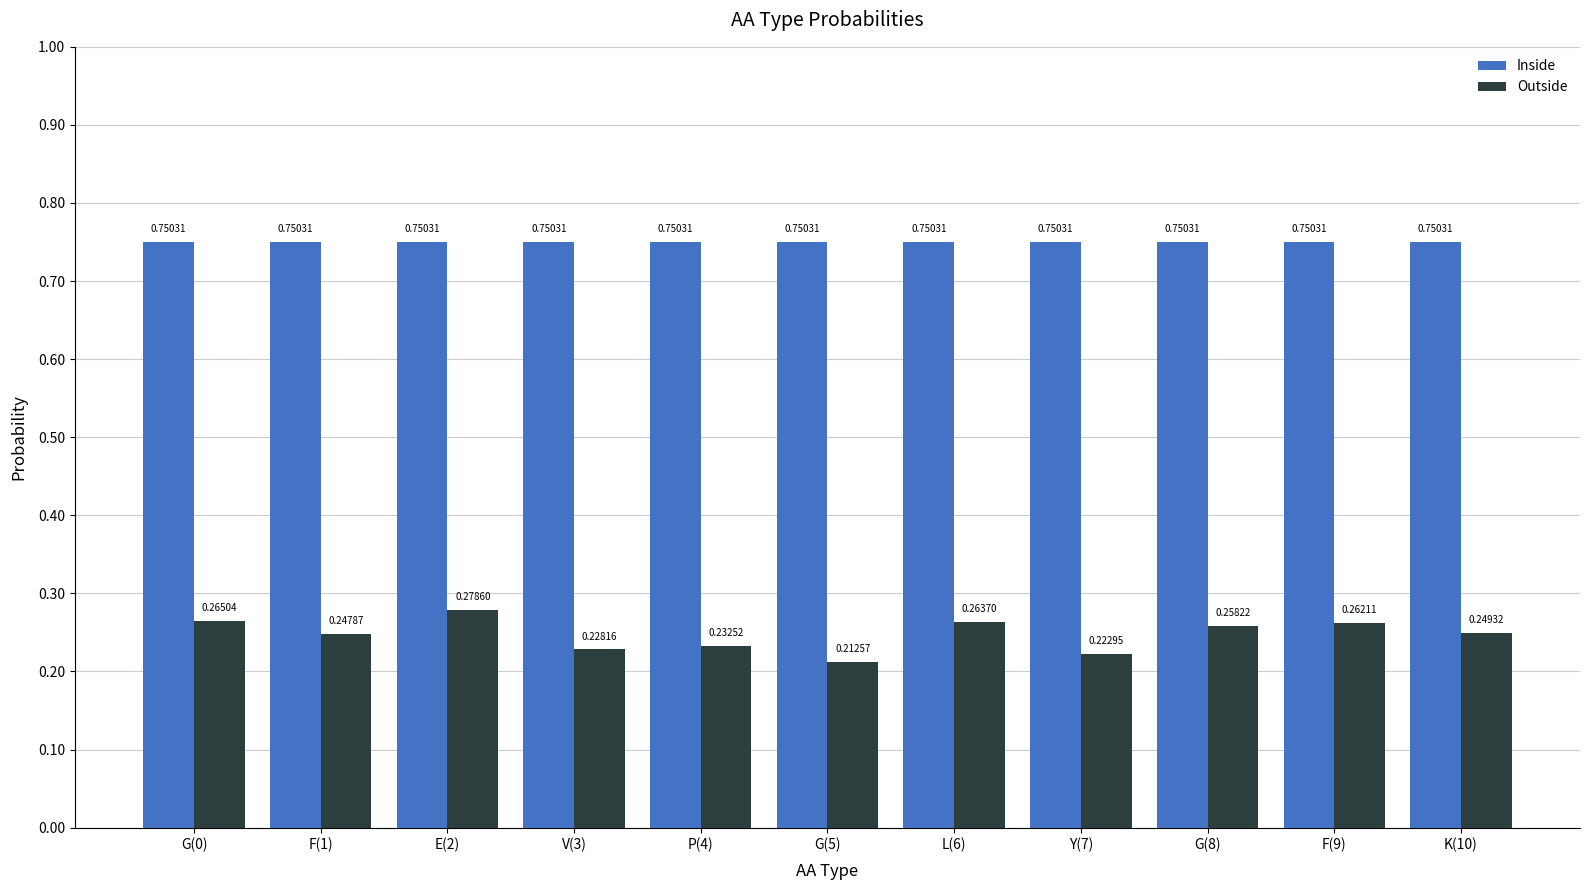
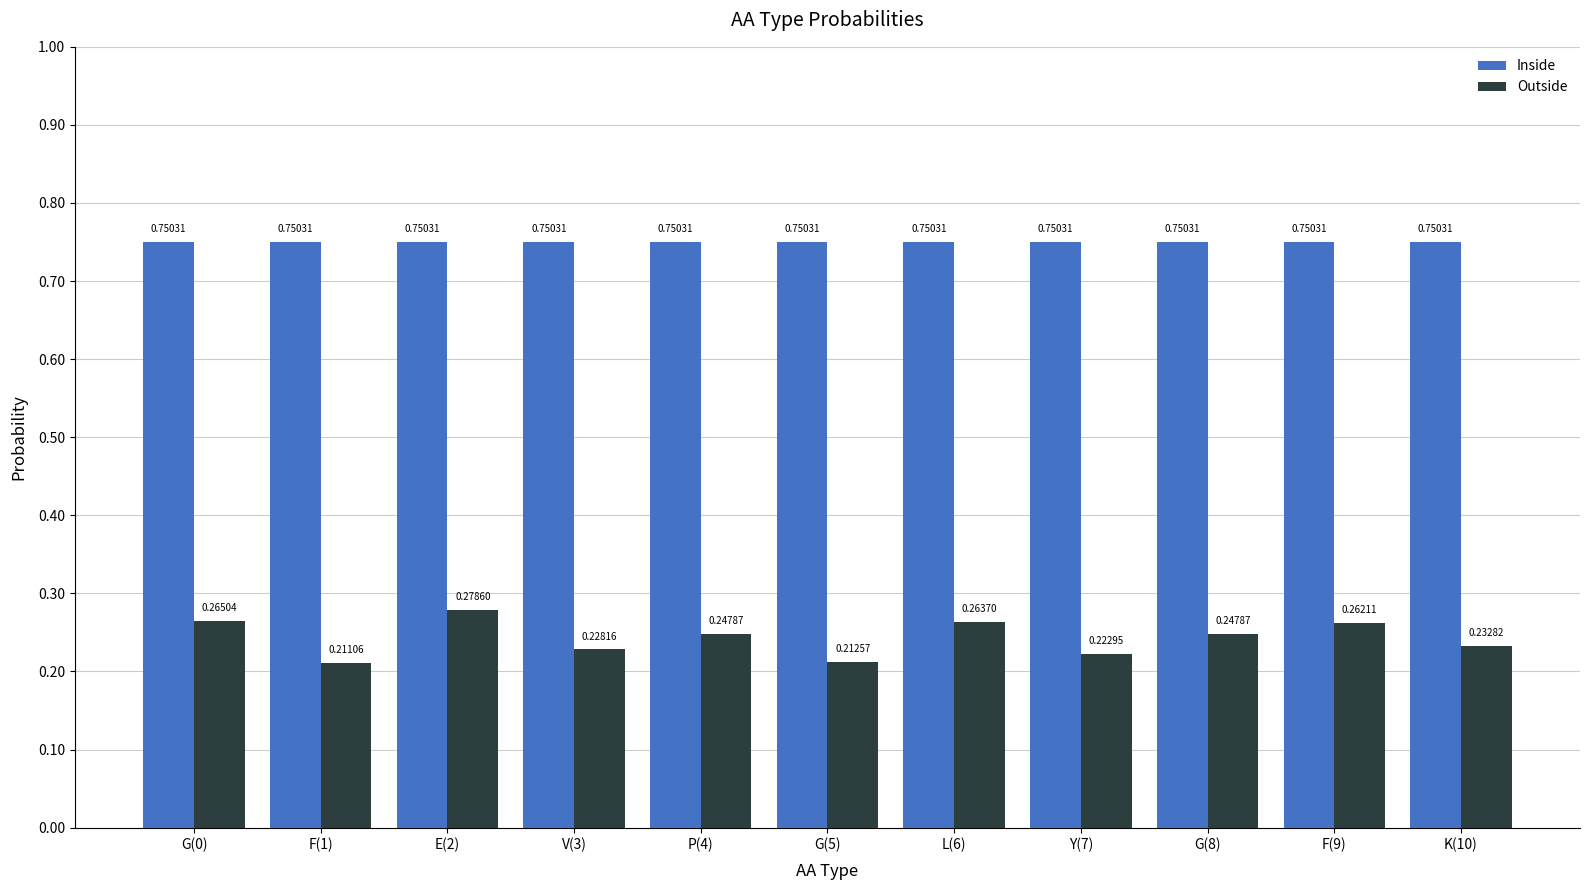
  {
    "Inside": {
      "G(0)": 0.75031,
      "F(1)": 0.75031,
      "E(2)": 0.75031,
      "V(3)": 0.75031,
      "P(4)": 0.75031,
      "G(5)": 0.75031,
      "L(6)": 0.75031,
      "Y(7)": 0.75031,
      "G(8)": 0.75031,
      "F(9)": 0.75031,
      "K(10)": 0.75031
    },
    "Outside": {
      "G(0)": 0.26504,
-     "F(1)": 0.24787,
+     "F(1)": 0.21106,
      "E(2)": 0.27860,
      "V(3)": 0.22816,
-     "P(4)": 0.23252,
+     "P(4)": 0.24787,
      "G(5)": 0.21257,
      "L(6)": 0.26370,
      "Y(7)": 0.22295,
-     "G(8)": 0.25822,
+     "G(8)": 0.24787,
      "F(9)": 0.26211,
-     "K(10)": 0.24932
+     "K(10)": 0.23282
    }
  }
